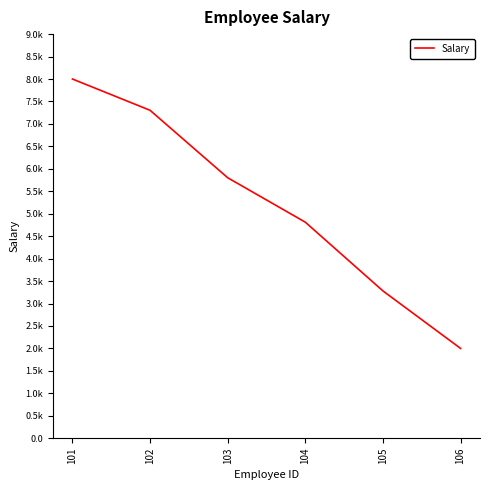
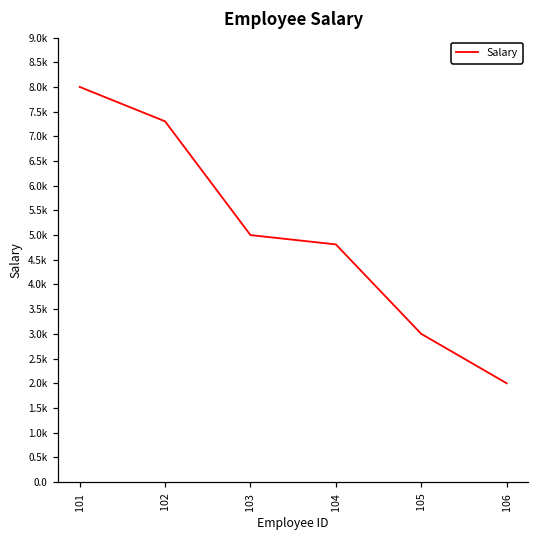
  {
    "101": 8000,
    "102": 7300,
-   "103": 5800,
+   "103": 5000,
    "104": 4800,
-   "105": 3300,
+   "105": 3000,
    "106": 2000
  }
